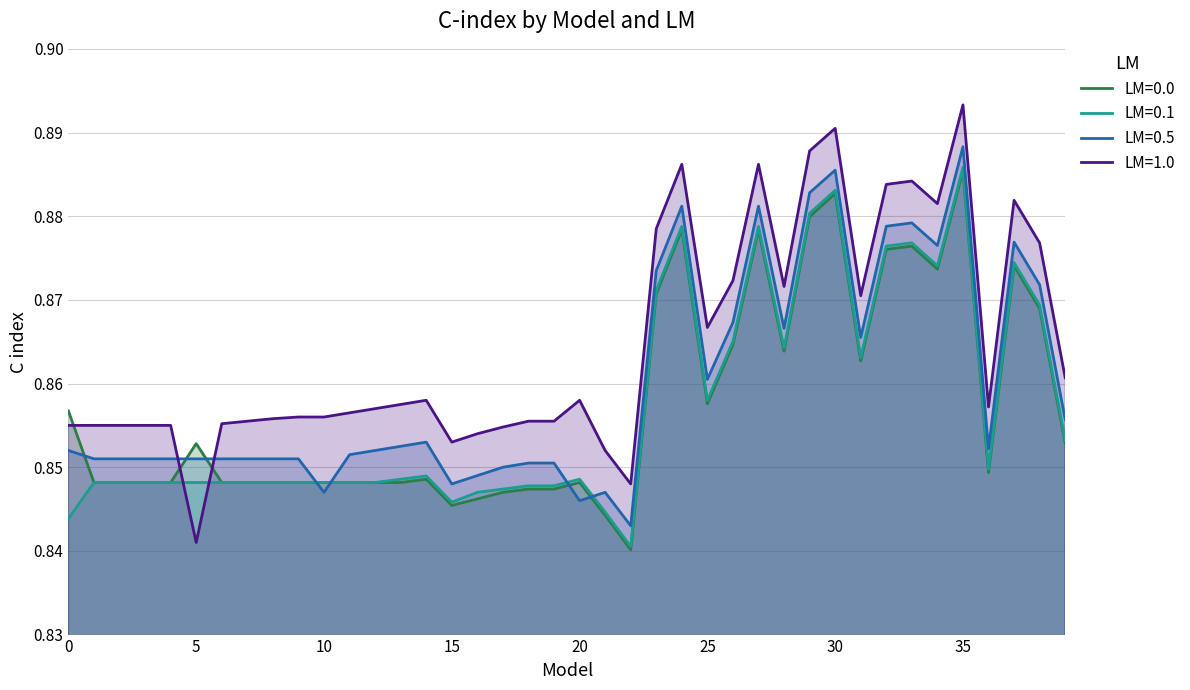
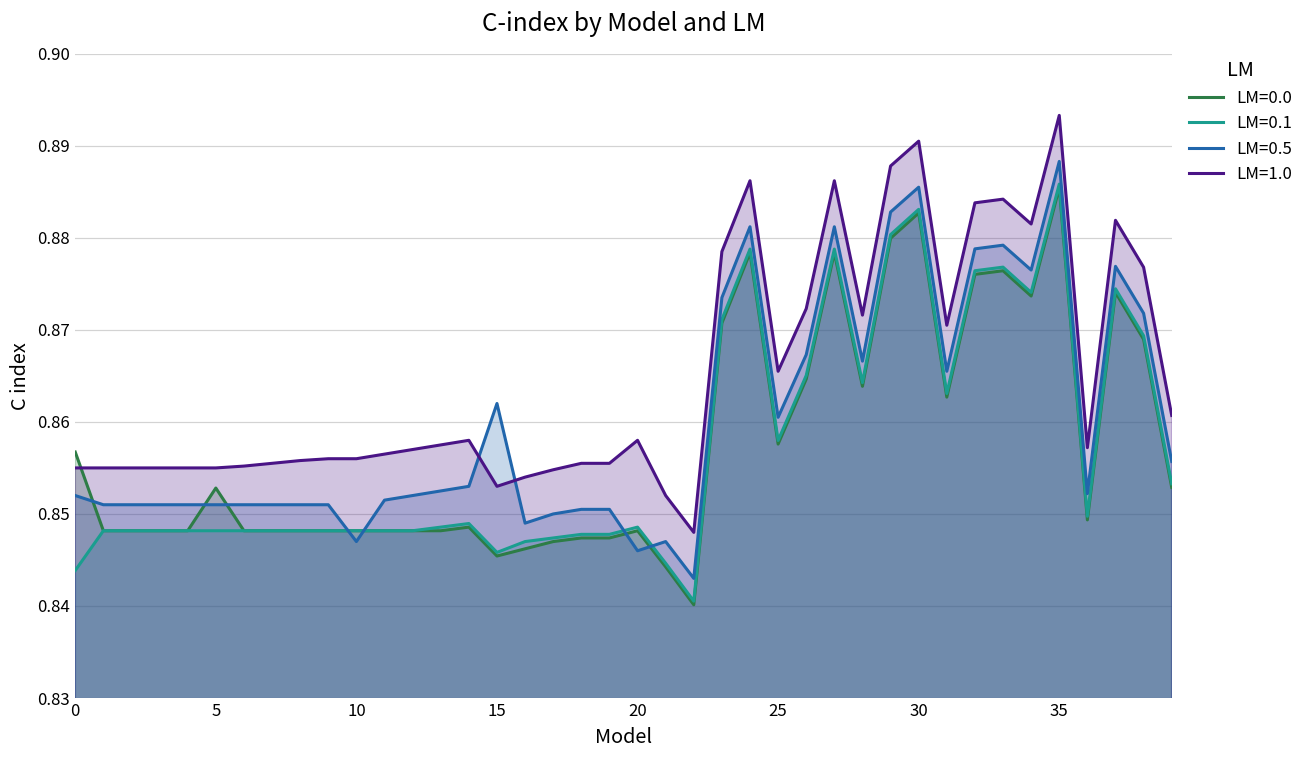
  {
    "LM=0.0": {
      "0": 0.857,
      "5": 0.853,
      "15": 0.845,
      "20": 0.848,
      "25": 0.858,
      "30": 0.883,
      "35": 0.885
    },
    "LM=0.1": {
      "0": 0.844,
      "5": 0.848,
      "15": 0.846,
      "20": 0.849,
      "25": 0.858,
      "30": 0.883,
      "35": 0.886
    },
    "LM=0.5": {
      "0": 0.852,
      "5": 0.851,
      "10": 0.847,
-     "15": 0.848,
+     "15": 0.862,
      "20": 0.846,
      "25": 0.861,
      "30": 0.886,
      "35": 0.888
    },
    "LM=1.0": {
      "0": 0.855,
-     "5": 0.841,
+     "5": 0.855,
      "10": 0.856,
      "15": 0.853,
      "20": 0.858,
-     "25": 0.867,
+     "25": 0.866,
      "30": 0.891,
      "35": 0.893
    }
  }
